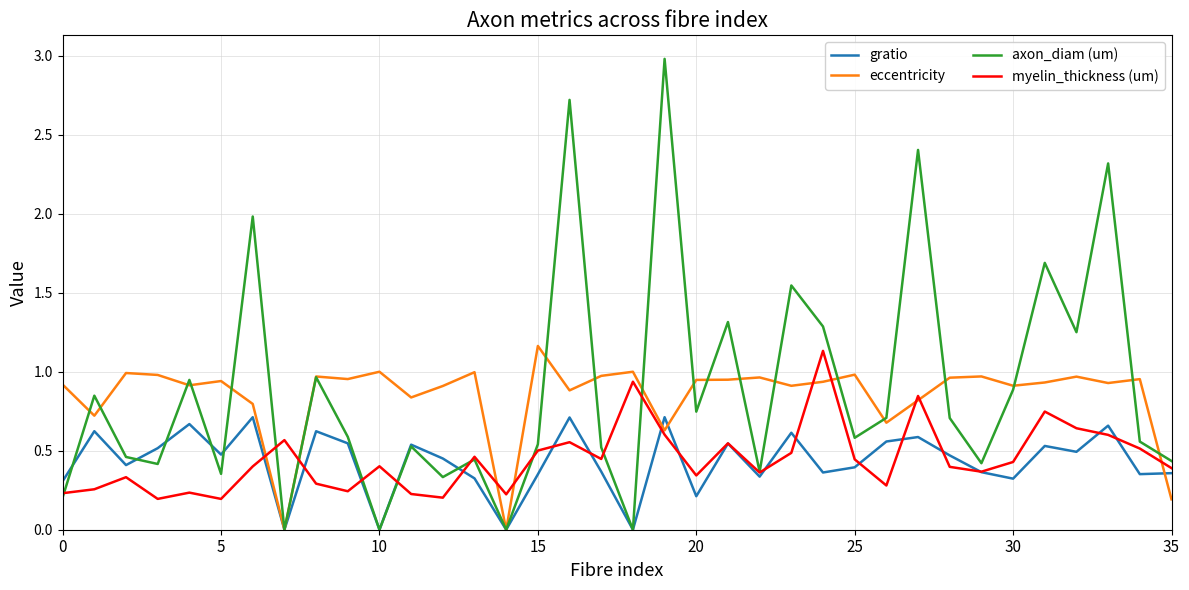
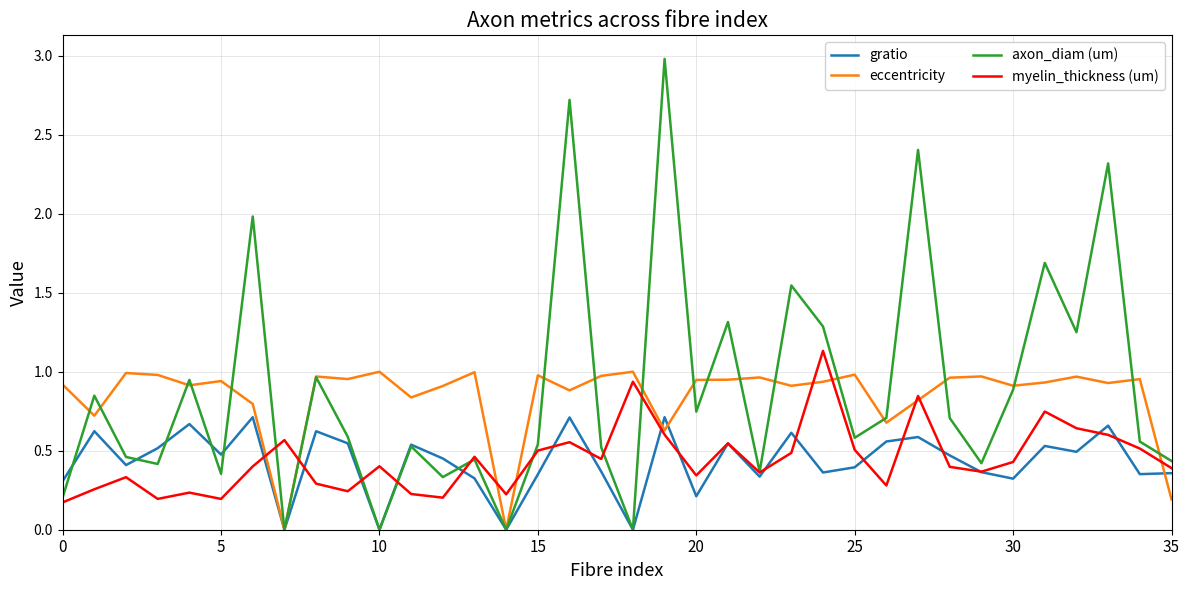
  {
    "gratio": {
      "0": 0.31,
      "5": 0.48,
      "15": 0.35,
      "20": 0.21,
      "25": 0.40,
      "30": 0.32,
      "35": 0.36
    },
    "eccentricity": {
      "0": 0.92,
      "5": 0.94,
      "10": 1.00,
-     "15": 1.16,
+     "15": 0.98,
      "20": 0.95,
      "25": 0.98,
      "30": 0.91,
      "35": 0.19
    },
    "axon_diam (um)": {
      "0": 0.21,
      "5": 0.35,
      "15": 0.54,
      "20": 0.75,
      "25": 0.58,
      "30": 0.89,
      "35": 0.44
    },
    "myelin_thickness (um)": {
-     "0": 0.23,
+     "0": 0.17,
      "5": 0.19,
      "10": 0.40,
      "15": 0.50,
      "20": 0.34,
-     "25": 0.45,
+     "25": 0.51,
      "30": 0.43,
      "35": 0.39
    }
  }
